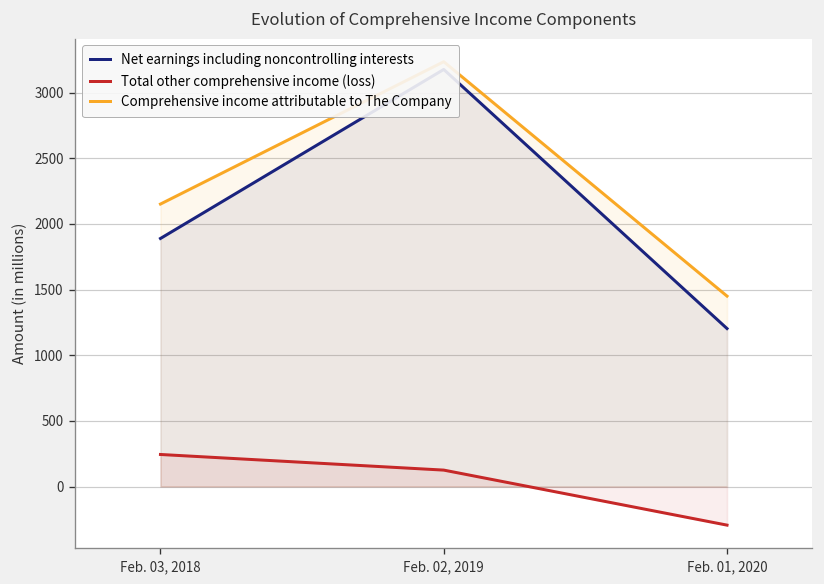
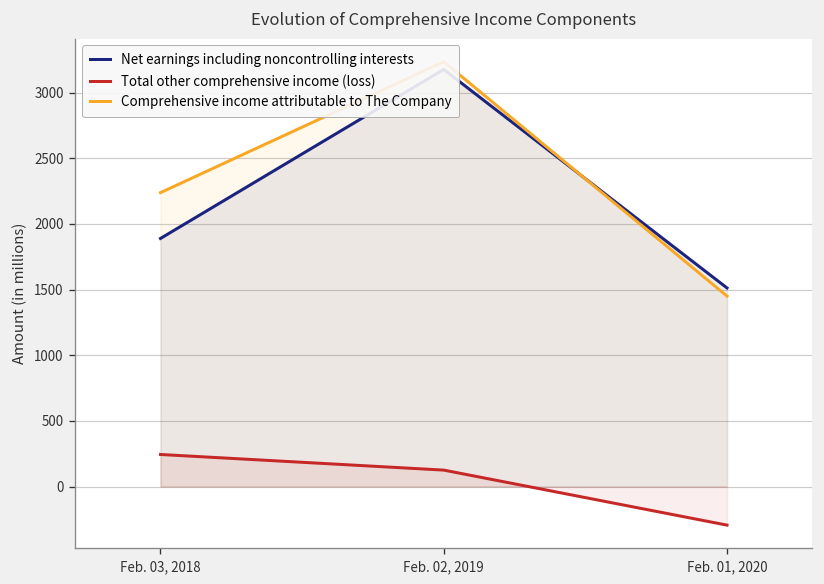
  {
    "Net earnings including noncontrolling interests": {
      "Feb. 03, 2018": 1890,
-     "Feb. 01, 2020": 1200
+     "Feb. 01, 2020": 1510
    },
    "Comprehensive income attributable to The Company": {
-     "Feb. 03, 2018": 2150,
+     "Feb. 03, 2018": 2240,
      "Feb. 01, 2020": 1450
    }
  }
